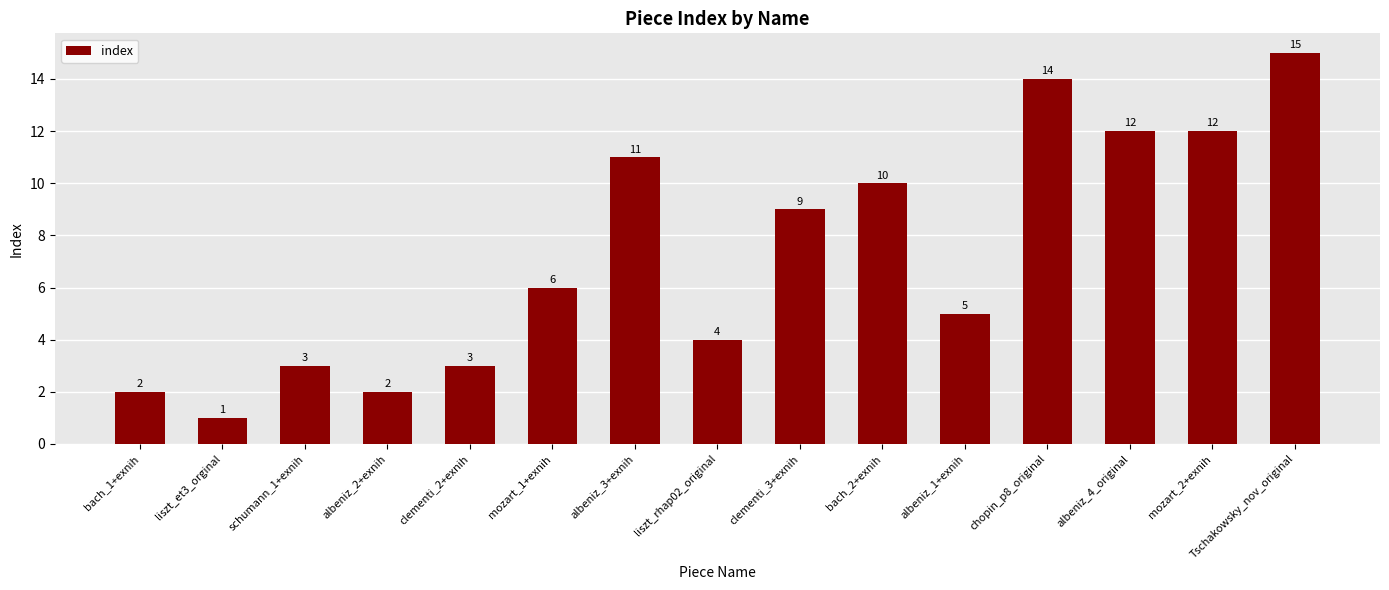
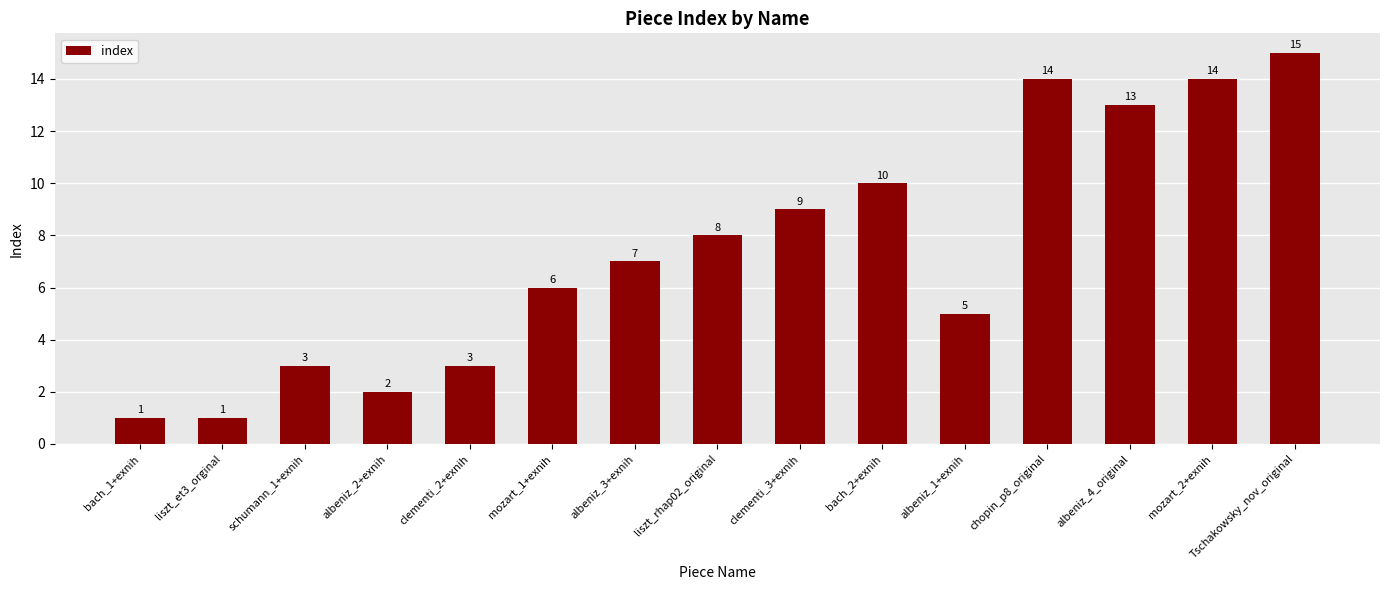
  {
-   "bach_1+exnih": 2,
+   "bach_1+exnih": 1,
    "liszt_et3_orginal": 1,
    "schumann_1+exnih": 3,
    "albeniz_2+exnih": 2,
    "clementi_2+exnih": 3,
    "mozart_1+exnih": 6,
-   "albeniz_3+exnih": 11,
-   "liszt_rhap02_original": 4,
+   "albeniz_3+exnih": 7,
+   "liszt_rhap02_original": 8,
    "clementi_3+exnih": 9,
    "bach_2+exnih": 10,
    "albeniz_1+exnih": 5,
    "chopin_p8_original": 14,
-   "albeniz_4_original": 12,
-   "mozart_2+exnih": 12,
+   "albeniz_4_original": 13,
+   "mozart_2+exnih": 14,
    "Tschakowsky_nov_original": 15
  }
